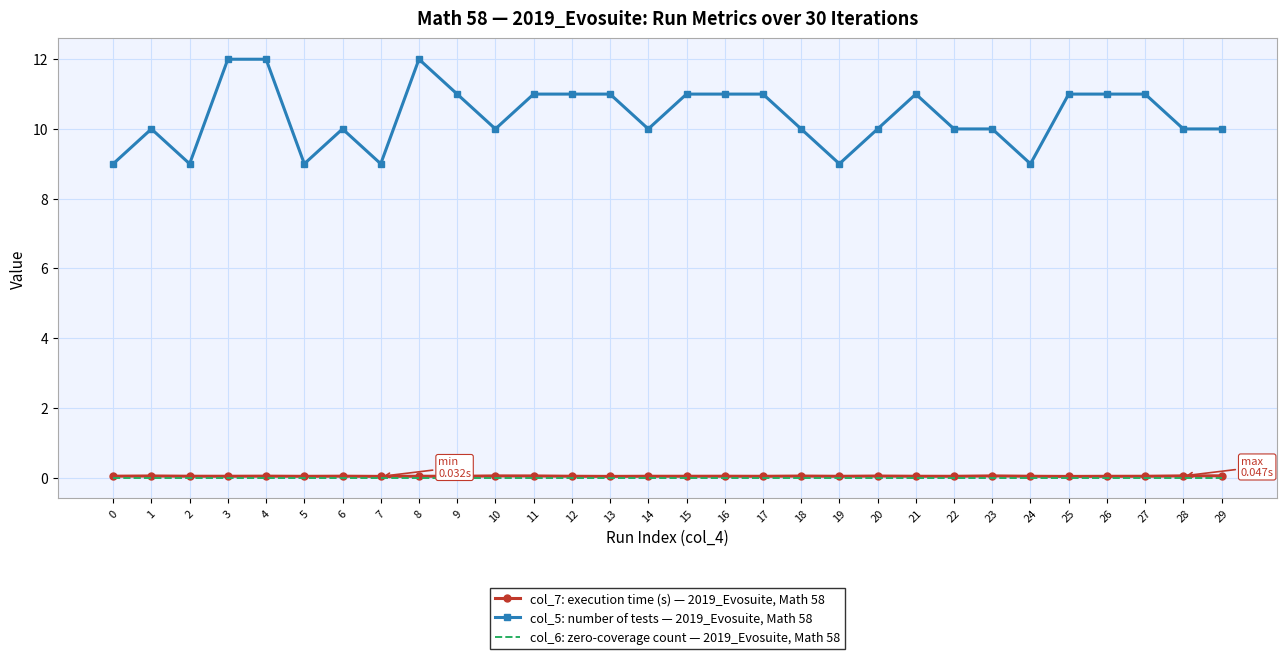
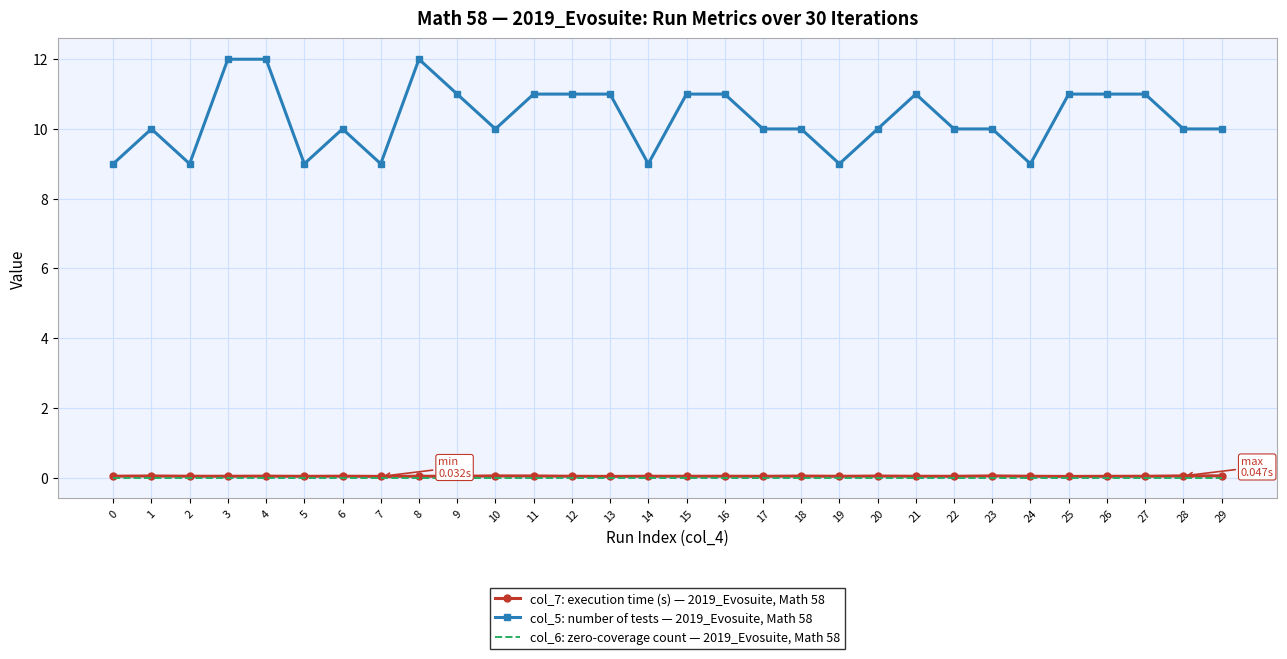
  {
    "col_5: number of tests — 2019_Evosuite, Math 58": {
      "0": 9,
      "1": 10,
      "2": 9,
      "3": 12,
      "4": 12,
      "5": 9,
      "6": 10,
      "7": 9,
      "8": 12,
      "9": 11,
      "10": 10,
      "11": 11,
      "12": 11,
      "13": 11,
-     "14": 10,
+     "14": 9,
      "15": 11,
      "16": 11,
-     "17": 11,
+     "17": 10,
      "18": 10,
      "19": 9,
      "20": 10,
      "21": 11,
      "22": 10,
      "23": 10,
      "24": 9,
      "25": 11,
      "26": 11,
      "27": 11,
      "28": 10,
      "29": 10
    }
  }
